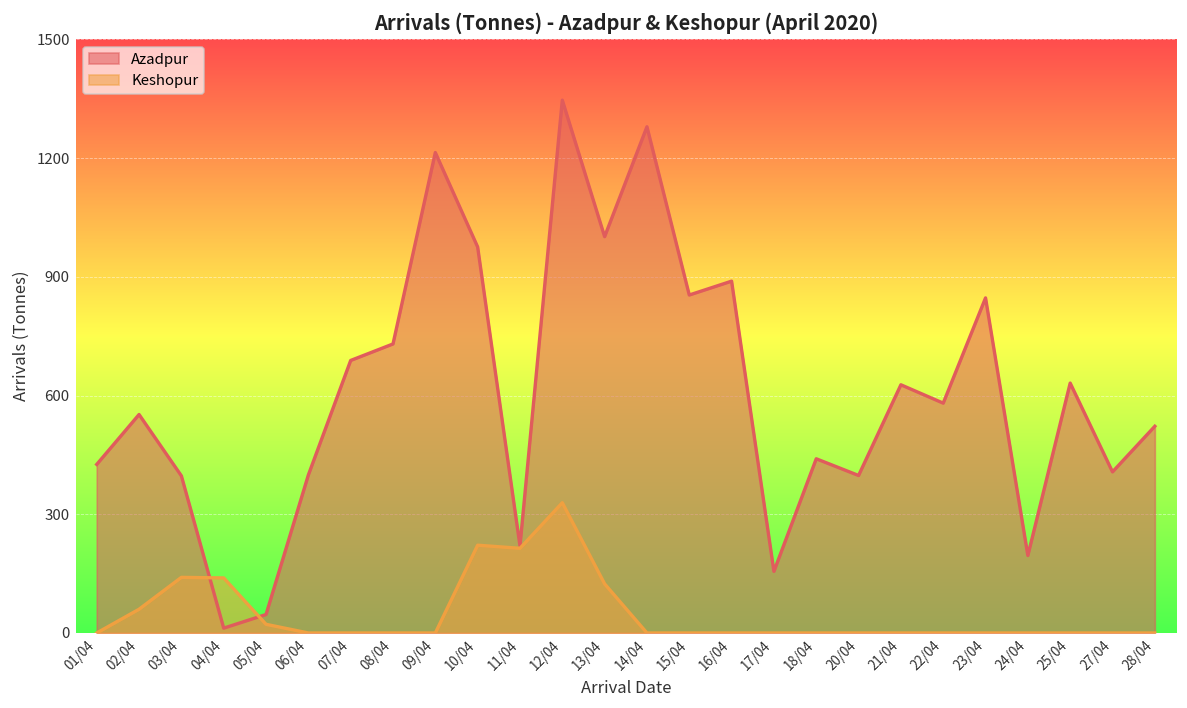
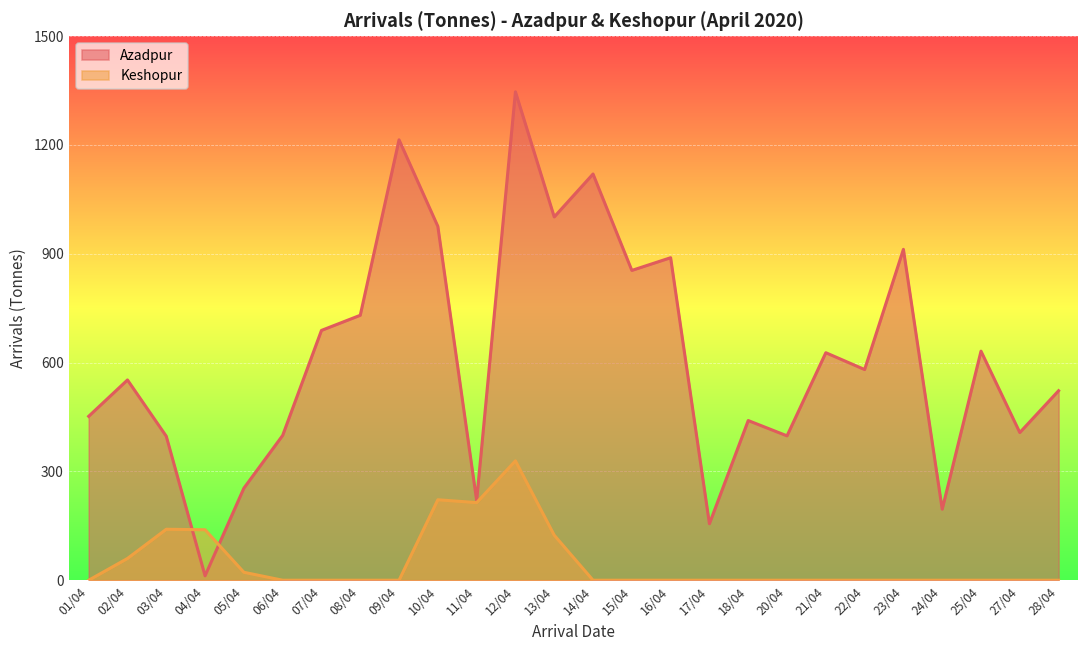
  {
    "Azadpur": {
-     "01/04": 430,
+     "01/04": 450,
      "02/04": 550,
      "03/04": 400,
      "04/04": 10,
-     "05/04": 50,
+     "05/04": 250,
      "06/04": 400,
      "07/04": 690,
      "08/04": 730,
      "09/04": 1210,
      "10/04": 980,
      "12/04": 1350,
      "13/04": 1000,
-     "14/04": 1280,
+     "14/04": 1120,
      "15/04": 850,
      "16/04": 890,
      "17/04": 160,
      "18/04": 440,
      "20/04": 400,
      "21/04": 630,
      "22/04": 580,
-     "23/04": 850,
+     "23/04": 910,
      "24/04": 200,
      "25/04": 630,
      "27/04": 410,
      "28/04": 520
    },
    "Keshopur": {
      "01/04": 0,
      "02/04": 60,
      "03/04": 140,
      "04/04": 140,
      "05/04": 20,
      "06/04": 0,
      "07/04": 0,
      "08/04": 0,
      "09/04": 0,
      "10/04": 220,
      "12/04": 330,
      "13/04": 120,
      "14/04": 0,
      "15/04": 0,
      "16/04": 0,
      "17/04": 0,
      "18/04": 0,
      "20/04": 0,
      "21/04": 0,
      "22/04": 0,
      "23/04": 0,
      "24/04": 0,
      "25/04": 0,
      "27/04": 0,
      "28/04": 0
    }
  }
